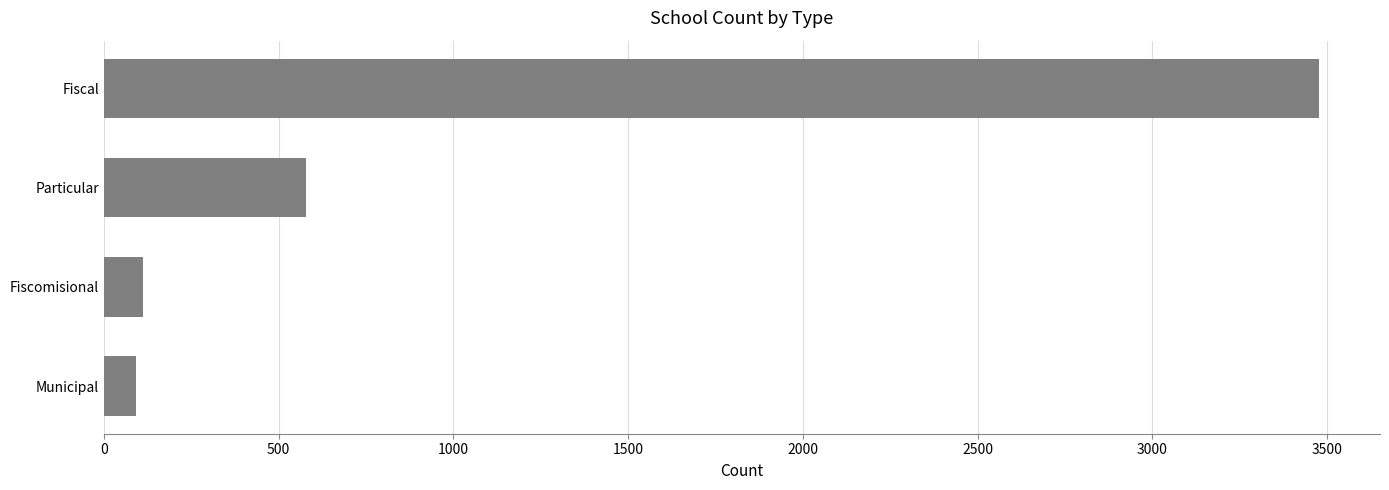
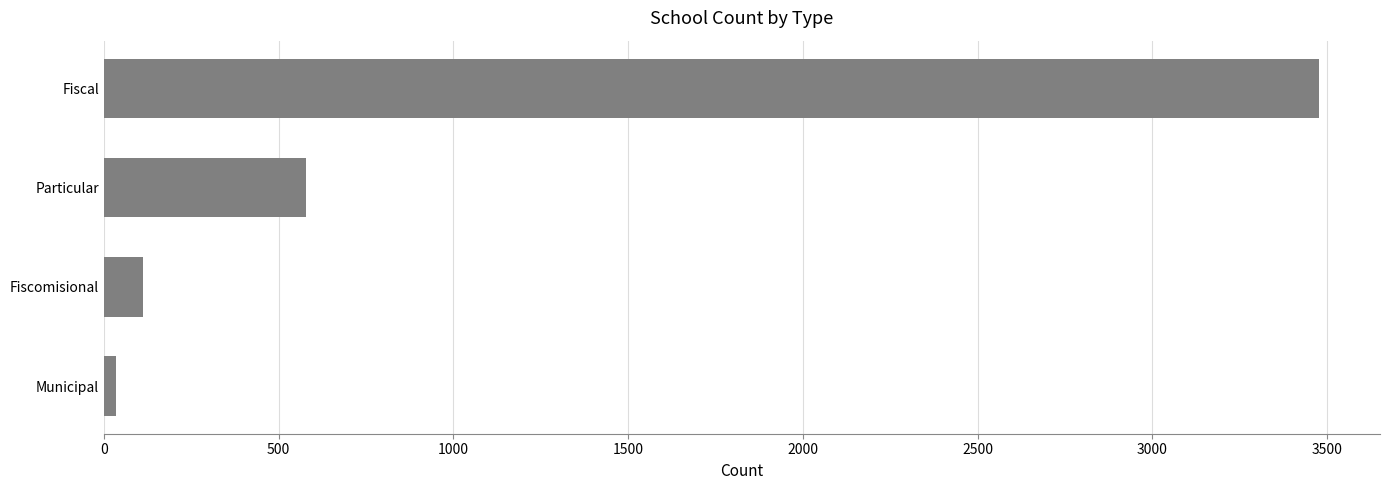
  {
    "Fiscal": 3480,
    "Particular": 580,
    "Fiscomisional": 110,
-   "Municipal": 90
+   "Municipal": 30
  }
